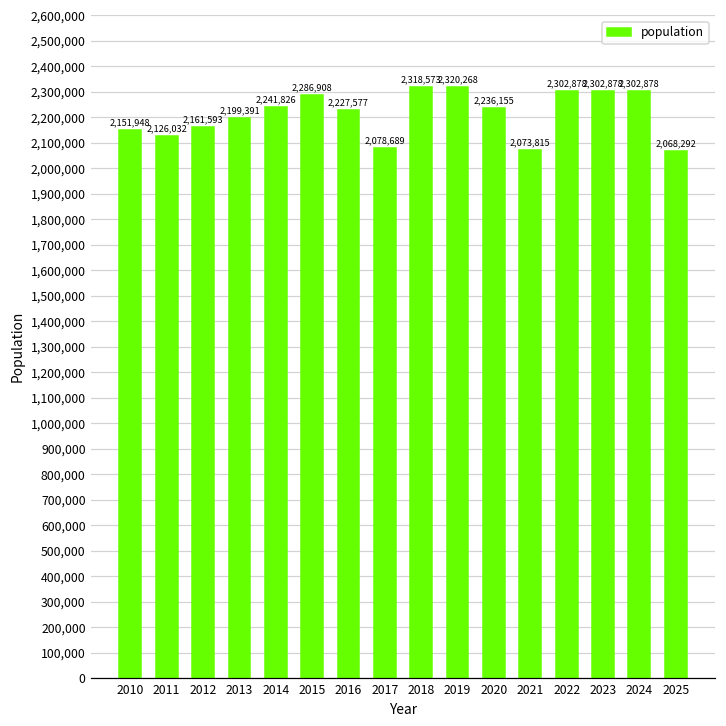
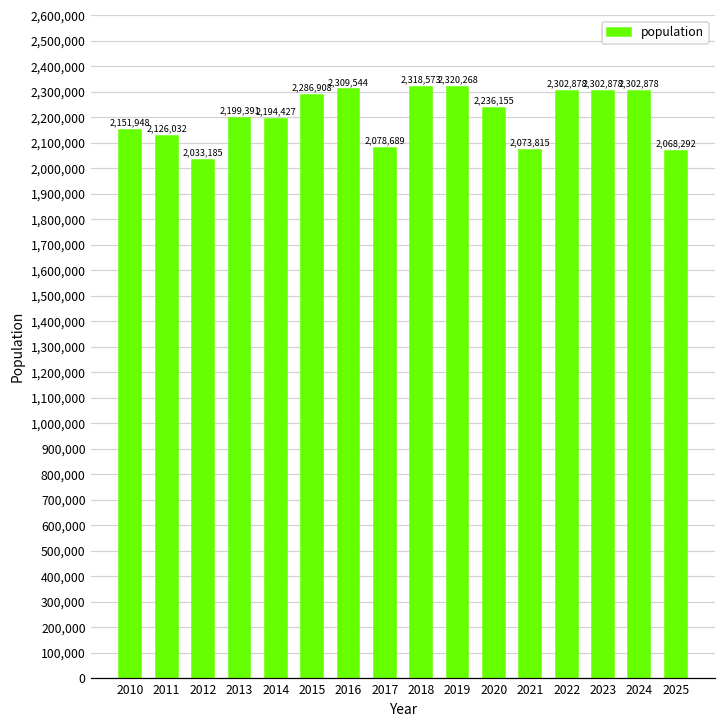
  {
    "2010": "2,151,948",
    "2011": "2,126,032",
-   "2012": "2,161,593",
+   "2012": "2,033,185",
    "2013": "2,199,391",
-   "2014": "2,241,826",
+   "2014": "2,194,427",
    "2015": "2,286,908",
-   "2016": "2,227,577",
+   "2016": "2,309,544",
    "2017": "2,078,689",
    "2018": "2,318,573",
    "2019": "2,320,268",
    "2020": "2,236,155",
    "2021": "2,073,815",
    "2022": "2,302,878",
    "2023": "2,302,878",
    "2024": "2,302,878",
    "2025": "2,068,292"
  }
